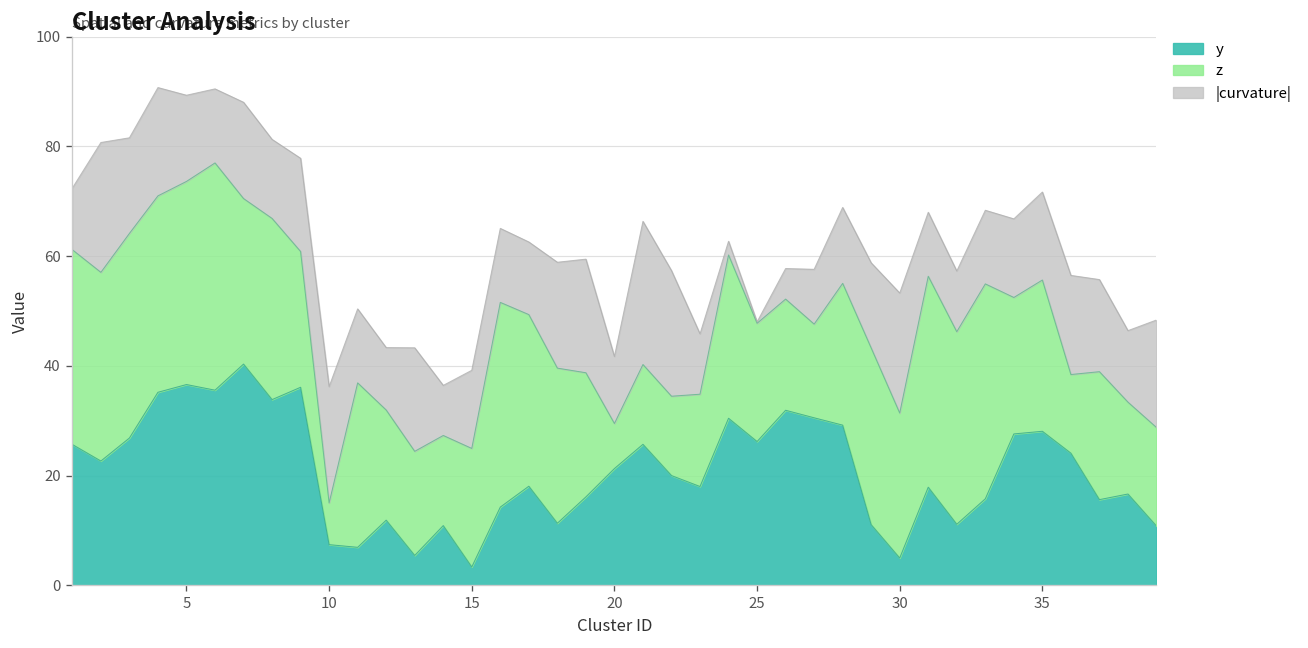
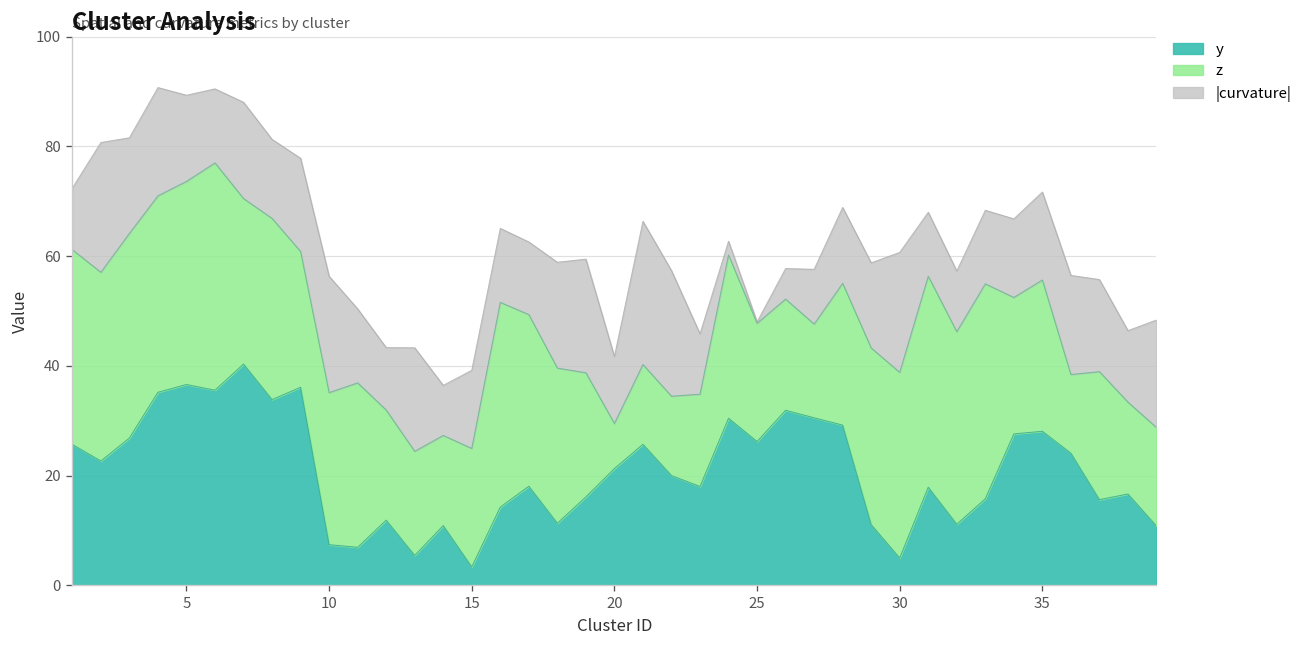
  {
    "y": {
      "5": 37,
      "10": 7,
      "15": 3,
      "20": 21,
      "25": 26,
      "30": 5,
      "35": 28
    },
    "z": {
      "5": 37,
-     "10": 8,
+     "10": 28,
      "15": 22,
      "20": 8,
-     "30": 26,
+     "30": 34,
      "35": 28
    },
    "|curvature|": {
      "5": 16,
      "10": 21,
      "15": 14,
      "20": 12,
      "30": 22,
      "35": 16
    }
  }
